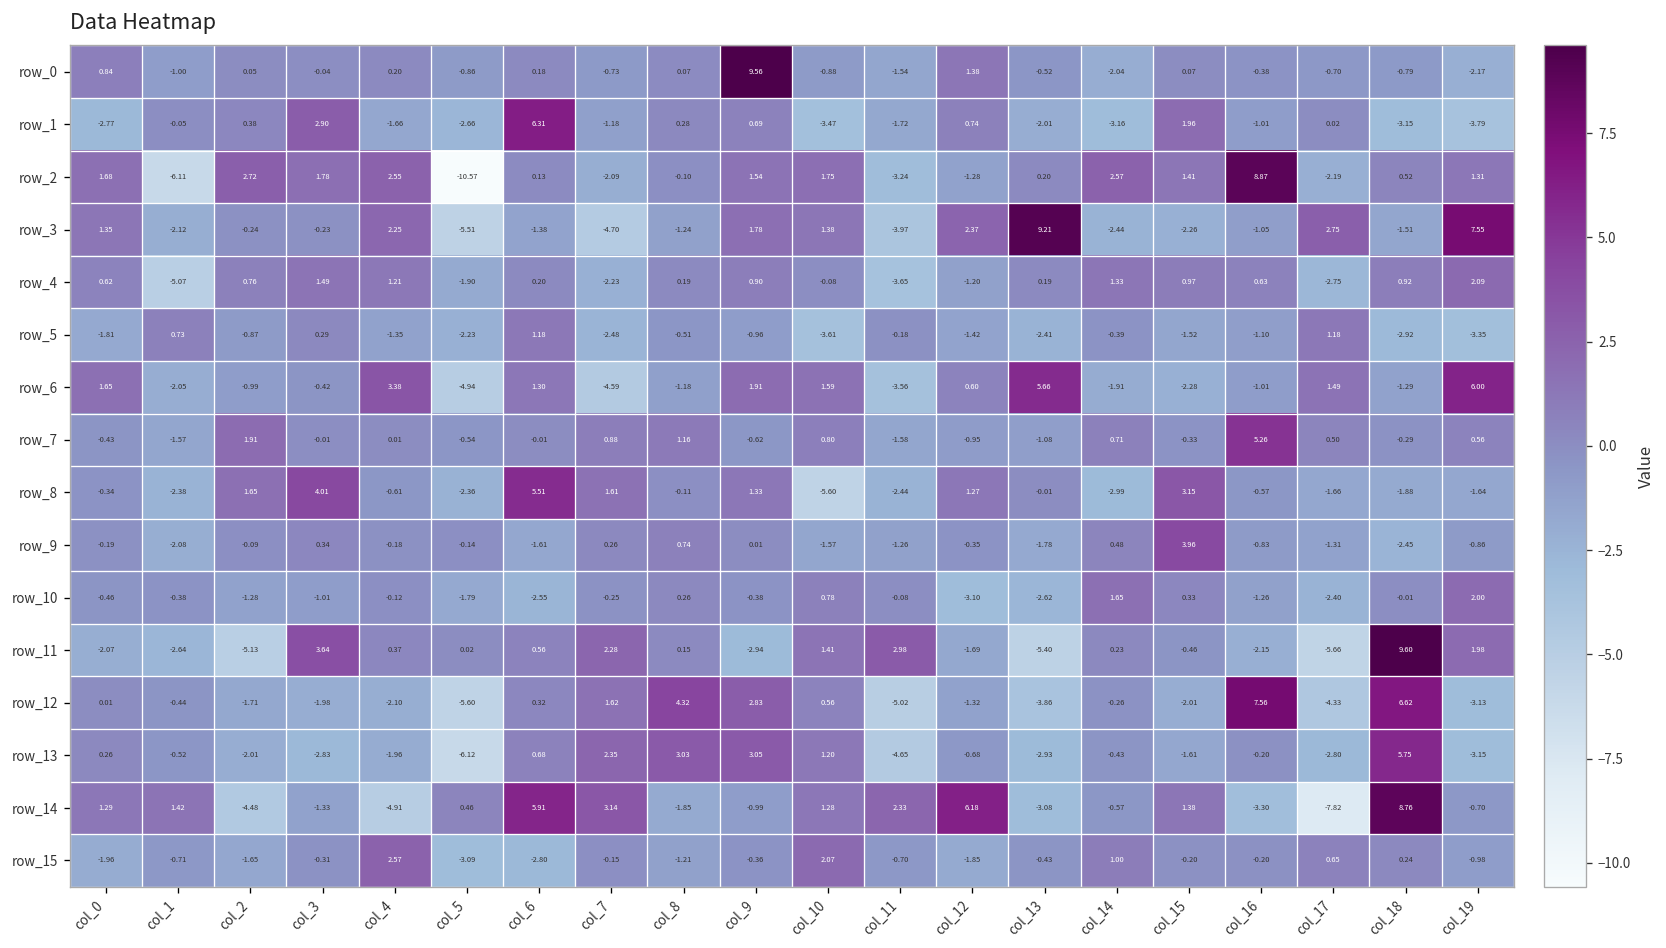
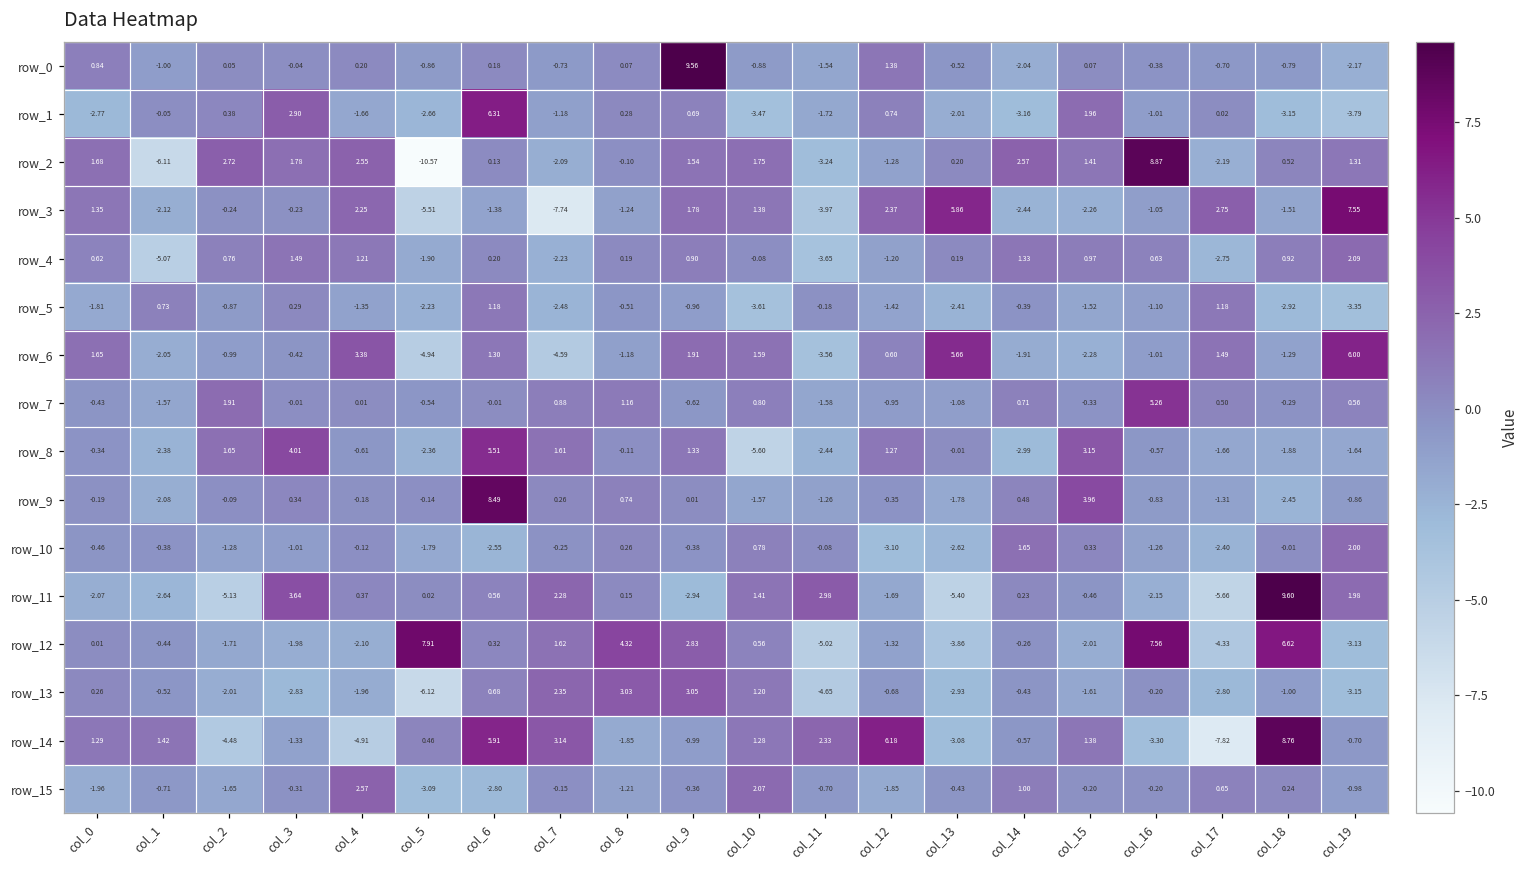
  {
    "row_3": {
      "col_0": 1.35,
      "col_1": -2.12,
      "col_2": -0.24,
      "col_3": -0.23,
      "col_4": 2.25,
      "col_5": -5.51,
      "col_6": -1.38,
-     "col_7": -4.70,
+     "col_7": -7.74,
      "col_8": -1.24,
      "col_9": 1.78,
      "col_10": 1.38,
      "col_11": -3.97,
      "col_12": 2.37,
-     "col_13": 9.21,
+     "col_13": 5.86,
      "col_14": -2.44,
      "col_15": -2.26,
      "col_16": -1.05,
      "col_17": 2.75,
      "col_18": -1.51,
      "col_19": 7.55
    },
    "row_9": {
      "col_0": -0.19,
      "col_1": -2.08,
      "col_2": -0.09,
      "col_3": 0.34,
      "col_4": -0.18,
      "col_5": -0.14,
-     "col_6": -1.61,
+     "col_6": 8.49,
      "col_7": 0.26,
      "col_8": 0.74,
      "col_9": 0.01,
      "col_10": -1.57,
      "col_11": -1.26,
      "col_12": -0.35,
      "col_13": -1.78,
      "col_14": 0.48,
      "col_15": 3.96,
      "col_16": -0.83,
      "col_17": -1.31,
      "col_18": -2.45,
      "col_19": -0.86
    },
    "row_12": {
      "col_0": 0.01,
      "col_1": -0.44,
      "col_2": -1.71,
      "col_3": -1.98,
      "col_4": -2.10,
-     "col_5": -5.60,
+     "col_5": 7.91,
      "col_6": 0.32,
      "col_7": 1.62,
      "col_8": 4.32,
      "col_9": 2.83,
      "col_10": 0.56,
      "col_11": -5.02,
      "col_12": -1.32,
      "col_13": -3.86,
      "col_14": -0.26,
      "col_15": -2.01,
      "col_16": 7.56,
      "col_17": -4.33,
      "col_18": 6.62,
      "col_19": -3.13
    },
    "row_13": {
      "col_0": 0.26,
      "col_1": -0.52,
      "col_2": -2.01,
      "col_3": -2.83,
      "col_4": -1.96,
      "col_5": -6.12,
      "col_6": 0.68,
      "col_7": 2.35,
      "col_8": 3.03,
      "col_9": 3.05,
      "col_10": 1.20,
      "col_11": -4.65,
      "col_12": -0.68,
      "col_13": -2.93,
      "col_14": -0.43,
      "col_15": -1.61,
      "col_16": -0.20,
      "col_17": -2.80,
-     "col_18": 5.75,
+     "col_18": -1.00,
      "col_19": -3.15
    }
  }
